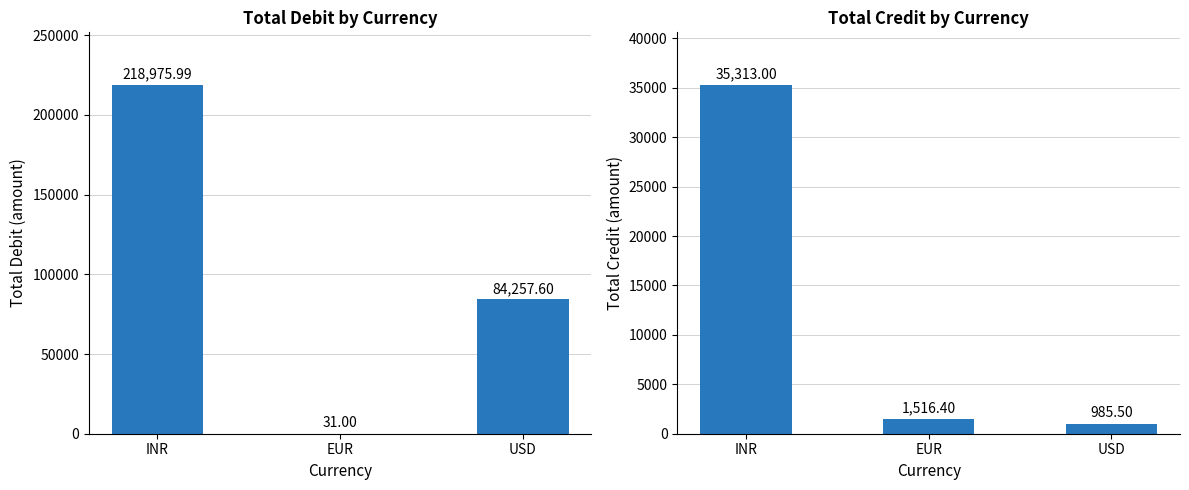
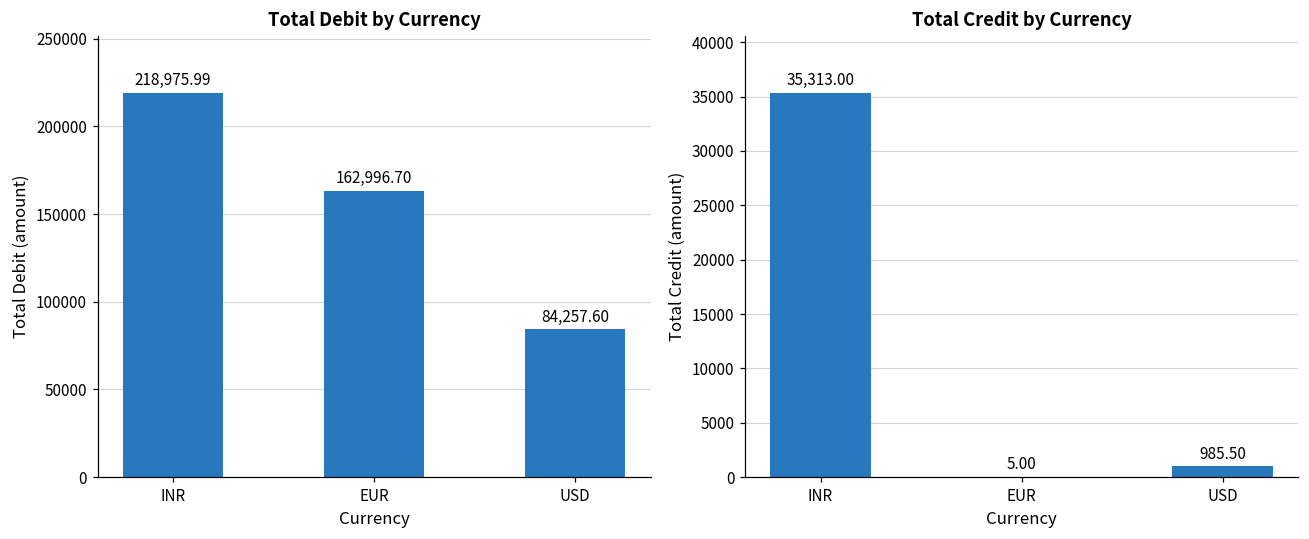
  {
    "Total Debit by Currency": {
      "INR": "218,975.99",
-     "EUR": "31.00",
+     "EUR": "162,996.70",
      "USD": "84,257.60"
    },
    "Total Credit by Currency": {
      "INR": "35,313.00",
-     "EUR": "1,516.40",
+     "EUR": "5.00",
      "USD": "985.50"
    }
  }
